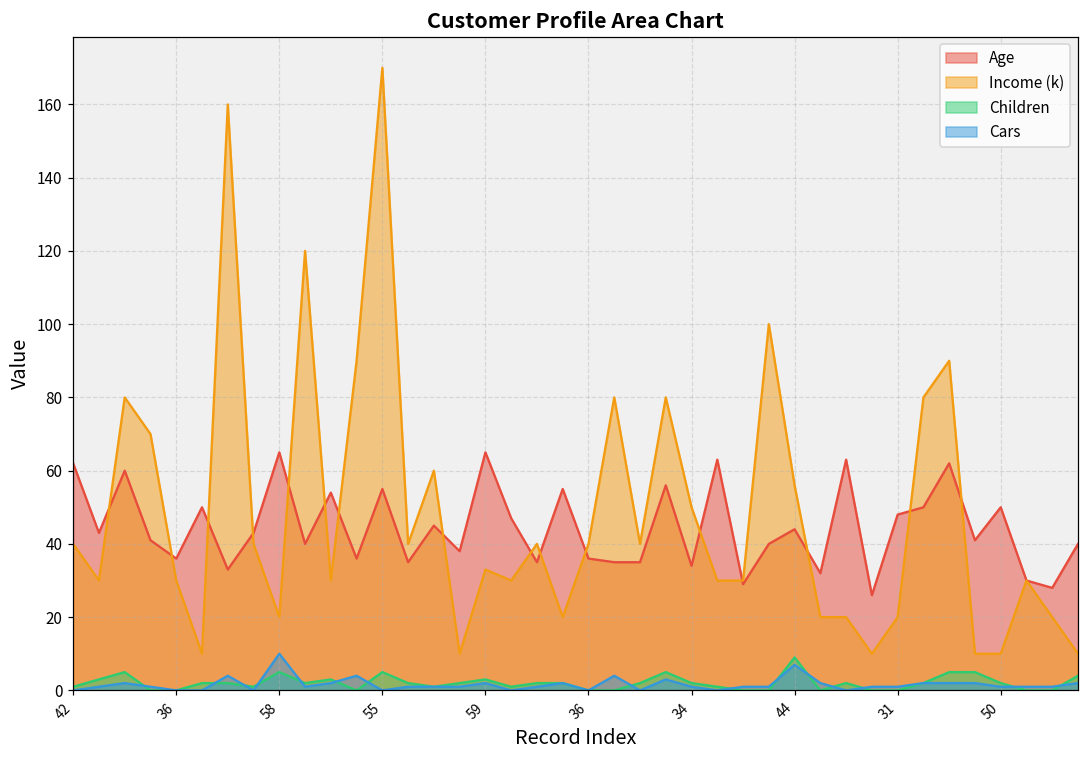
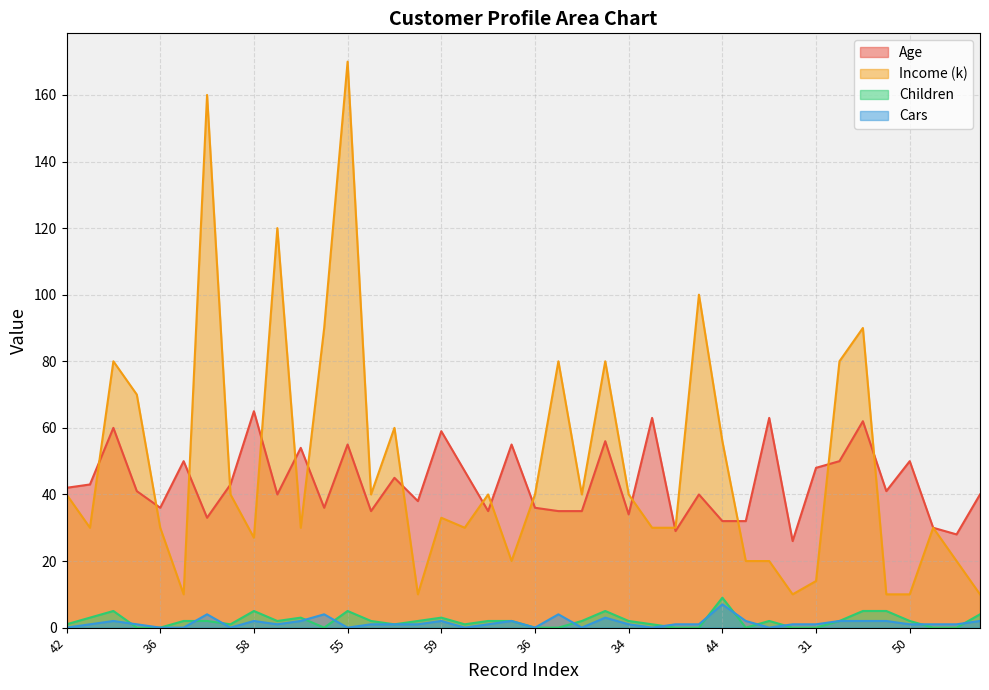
  {
    "Age": {
-     "42": 62,
+     "42": 42,
      "58": 65,
-     "59": 65,
+     "59": 59,
      "34": 34,
-     "44": 44,
+     "44": 32,
      "31": 48
    },
    "Income (k)": {
      "42": 40,
-     "58": 20,
+     "58": 27,
      "59": 33,
-     "34": 50,
+     "34": 40,
      "44": 56,
-     "31": 20
+     "31": 14
    },
    "Children": {
      "42": 1,
      "58": 5,
      "59": 3,
      "34": 2,
      "44": 9,
      "31": 0
    },
    "Cars": {
      "42": 0,
-     "58": 10,
+     "58": 2,
      "59": 2,
      "34": 1,
      "44": 7,
      "31": 1
    }
  }
